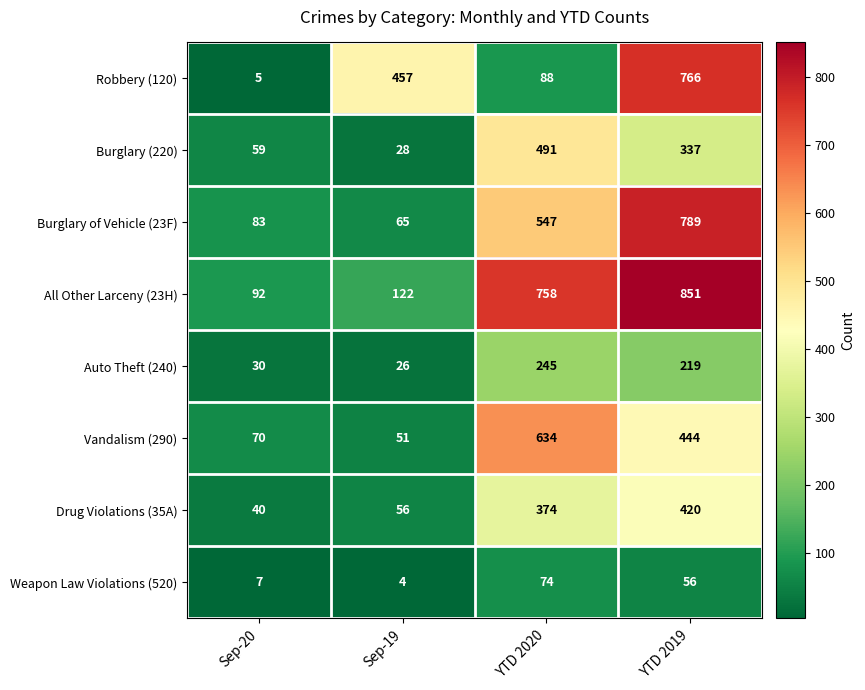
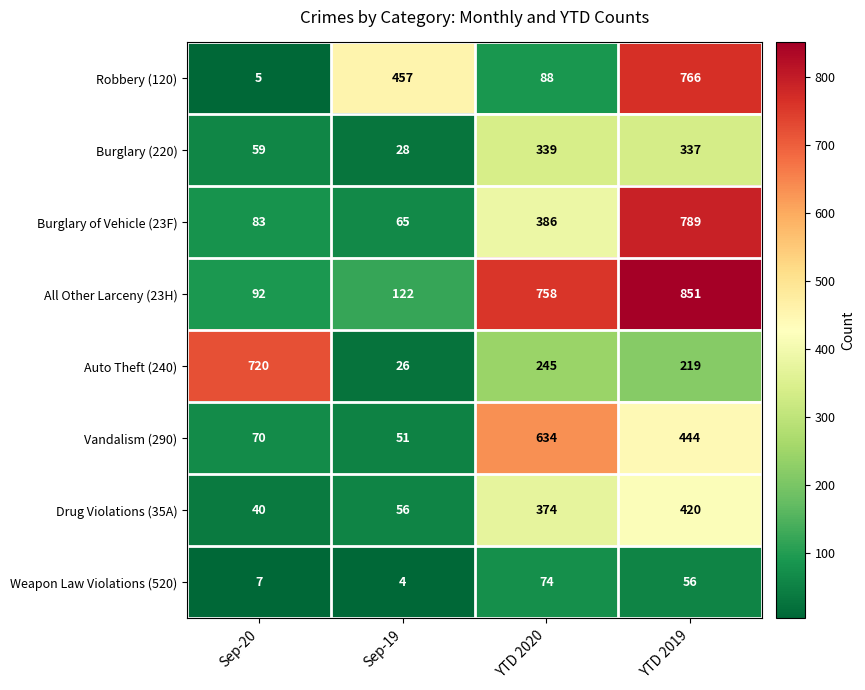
  {
    "Robbery (120)": {
      "Sep-20": 5,
      "Sep-19": 457,
      "YTD 2020": 88,
      "YTD 2019": 766
    },
    "Burglary (220)": {
      "Sep-20": 59,
      "Sep-19": 28,
-     "YTD 2020": 491,
+     "YTD 2020": 339,
      "YTD 2019": 337
    },
    "Burglary of Vehicle (23F)": {
      "Sep-20": 83,
      "Sep-19": 65,
-     "YTD 2020": 547,
+     "YTD 2020": 386,
      "YTD 2019": 789
    },
    "All Other Larceny (23H)": {
      "Sep-20": 92,
      "Sep-19": 122,
      "YTD 2020": 758,
      "YTD 2019": 851
    },
    "Auto Theft (240)": {
-     "Sep-20": 30,
+     "Sep-20": 720,
      "Sep-19": 26,
      "YTD 2020": 245,
      "YTD 2019": 219
    },
    "Vandalism (290)": {
      "Sep-20": 70,
      "Sep-19": 51,
      "YTD 2020": 634,
      "YTD 2019": 444
    },
    "Drug Violations (35A)": {
      "Sep-20": 40,
      "Sep-19": 56,
      "YTD 2020": 374,
      "YTD 2019": 420
    },
    "Weapon Law Violations (520)": {
      "Sep-20": 7,
      "Sep-19": 4,
      "YTD 2020": 74,
      "YTD 2019": 56
    }
  }
